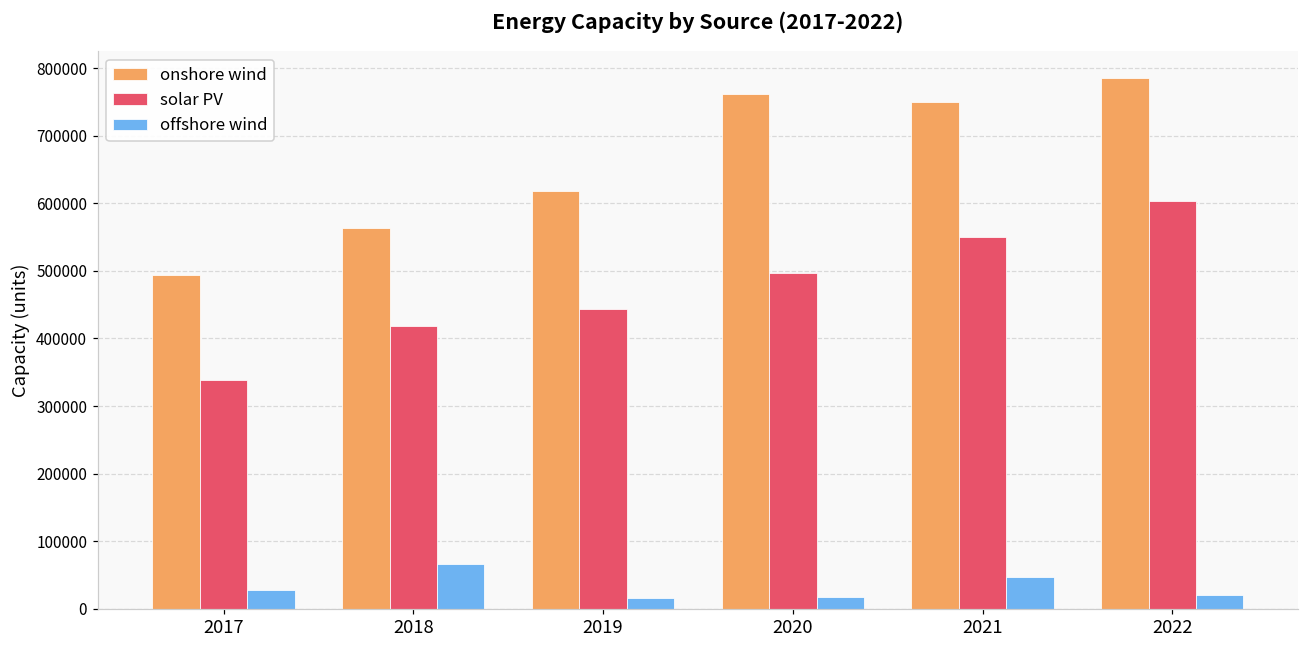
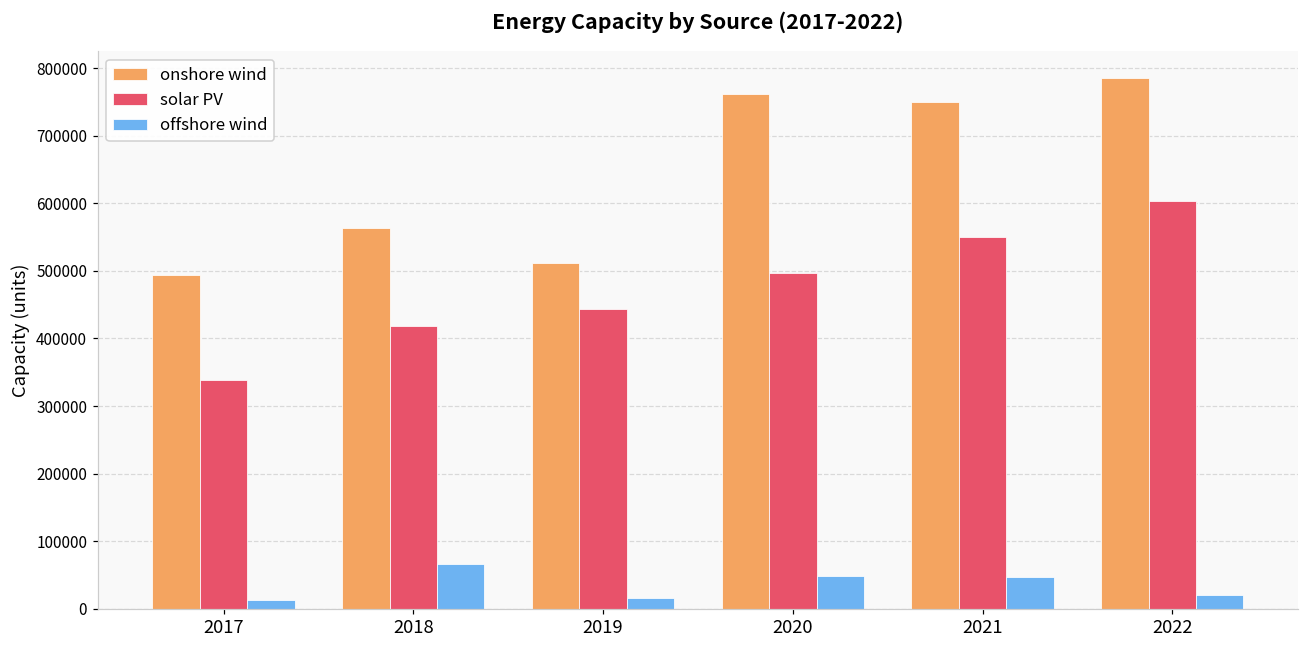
  {
    "onshore wind": {
      "2017": 490000,
      "2018": 560000,
-     "2019": 620000,
+     "2019": 510000,
      "2020": 760000,
      "2021": 750000,
      "2022": 790000
    },
    "solar PV": {
      "2017": 340000,
      "2018": 420000,
      "2019": 440000,
      "2020": 500000,
      "2021": 550000,
      "2022": 600000
    },
    "offshore wind": {
-     "2017": 30000,
+     "2017": 10000,
      "2018": 70000,
      "2019": 20000,
-     "2020": 20000,
+     "2020": 50000,
      "2021": 50000,
      "2022": 20000
    }
  }
